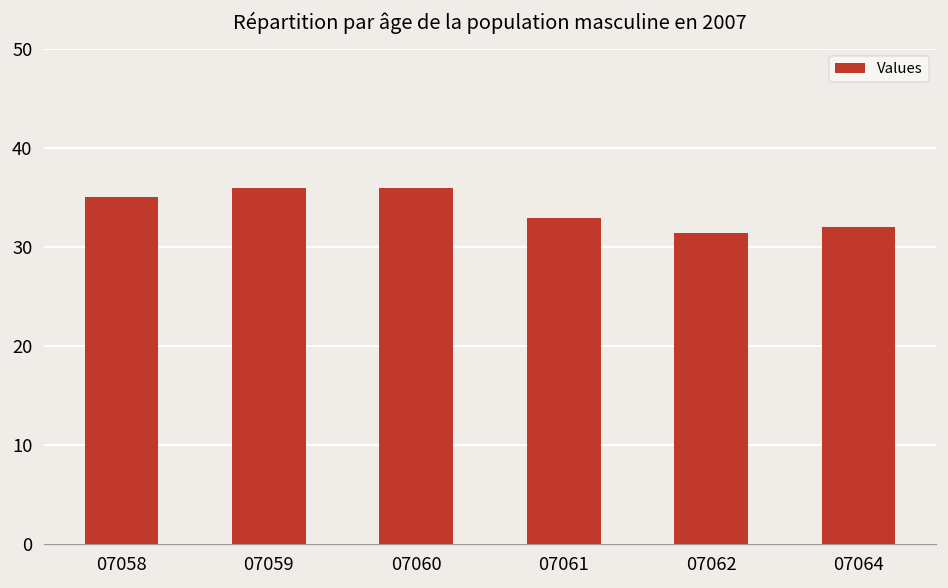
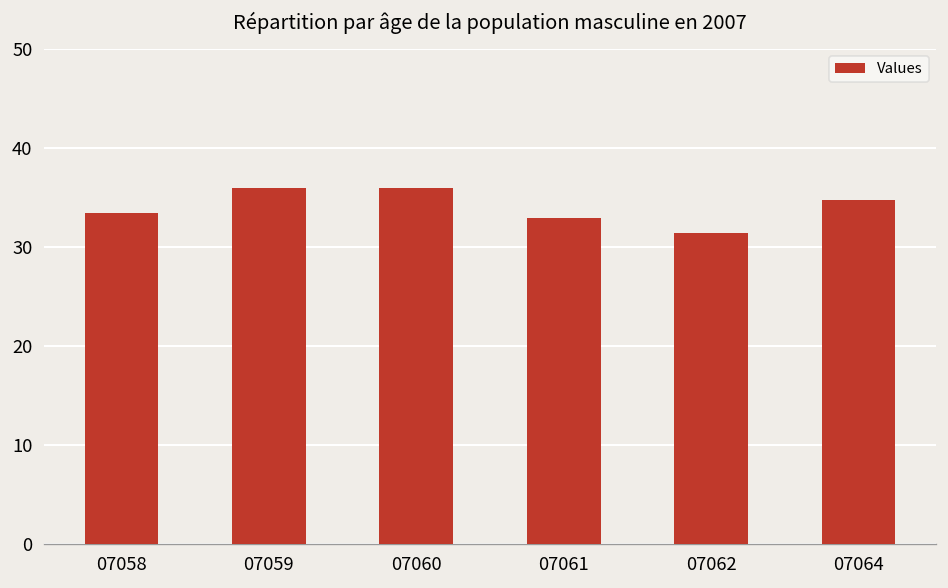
  {
-   "07058": 35,
+   "07058": 33,
    "07059": 36,
    "07060": 36,
    "07061": 33,
    "07062": 31,
-   "07064": 32
+   "07064": 35
  }
